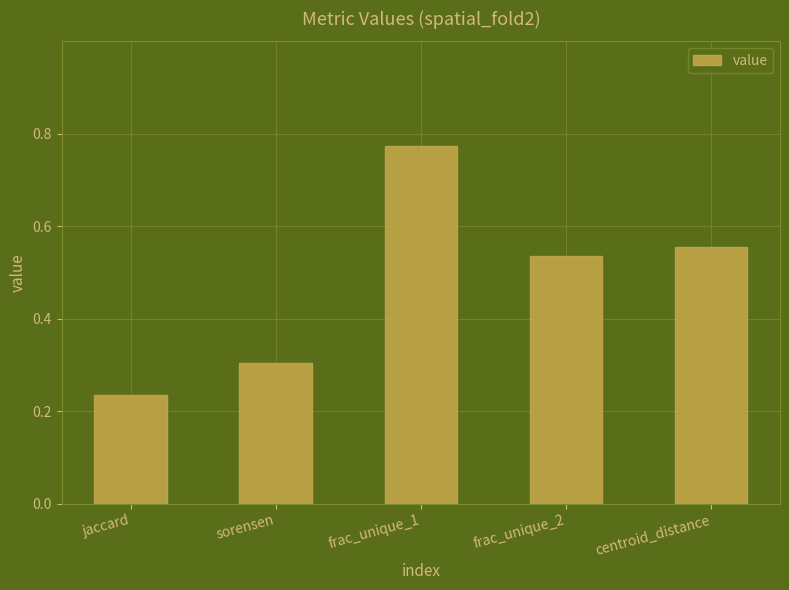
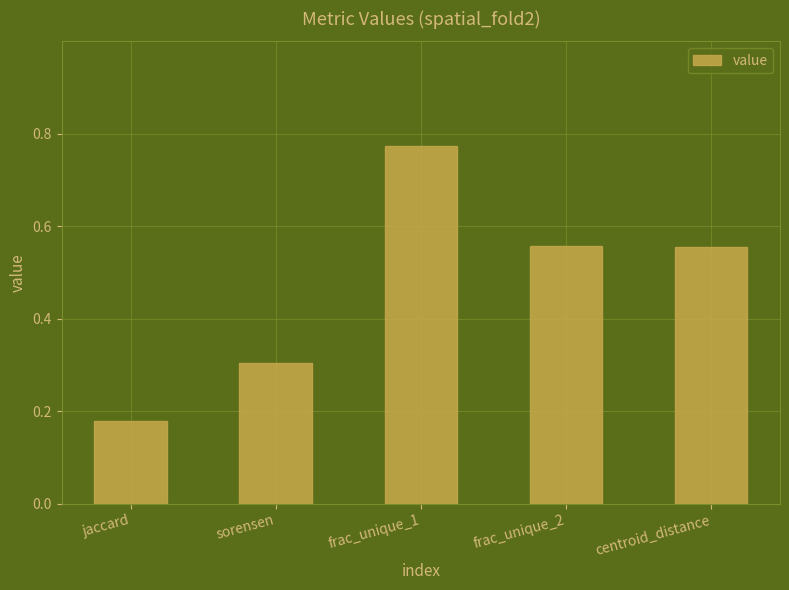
  {
-   "jaccard": 0.24,
+   "jaccard": 0.18,
    "sorensen": 0.30,
    "frac_unique_1": 0.77,
-   "frac_unique_2": 0.54,
+   "frac_unique_2": 0.56,
    "centroid_distance": 0.56
  }
